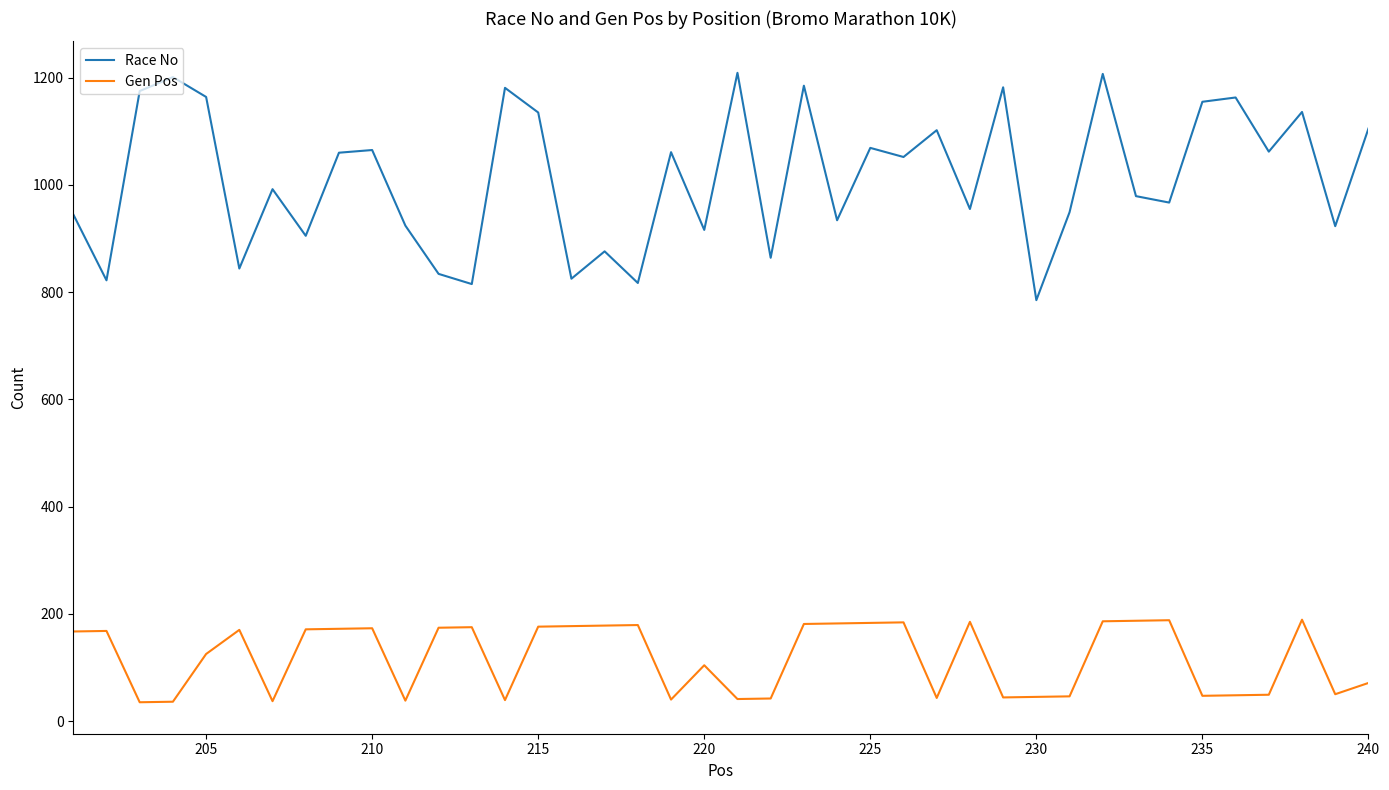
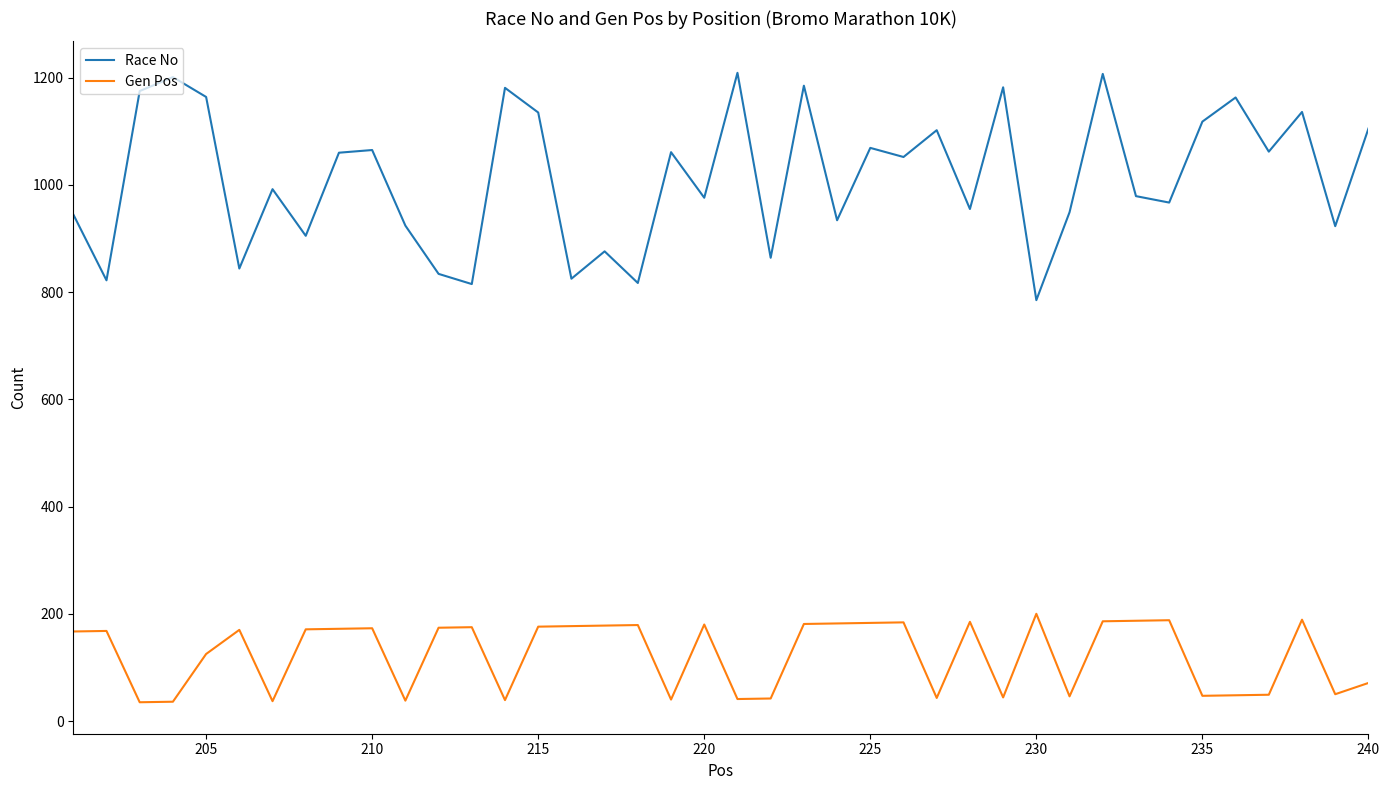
  {
    "Race No": {
      "205": 1160,
      "210": 1070,
      "215": 1140,
-     "220": 920,
+     "220": 980,
      "225": 1070,
      "230": 790,
-     "235": 1160,
+     "235": 1120,
      "240": 1110
    },
    "Gen Pos": {
      "205": 130,
      "210": 170,
      "215": 180,
-     "220": 100,
+     "220": 180,
      "225": 180,
-     "230": 50,
+     "230": 200,
      "235": 50,
      "240": 70
    }
  }
